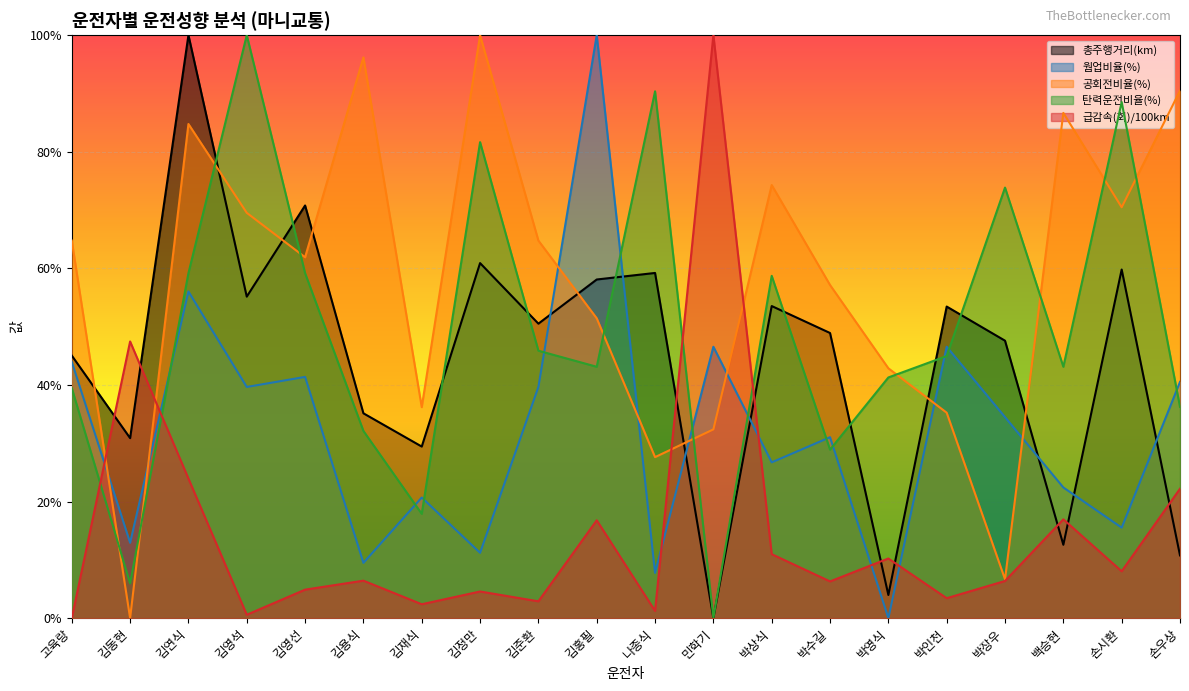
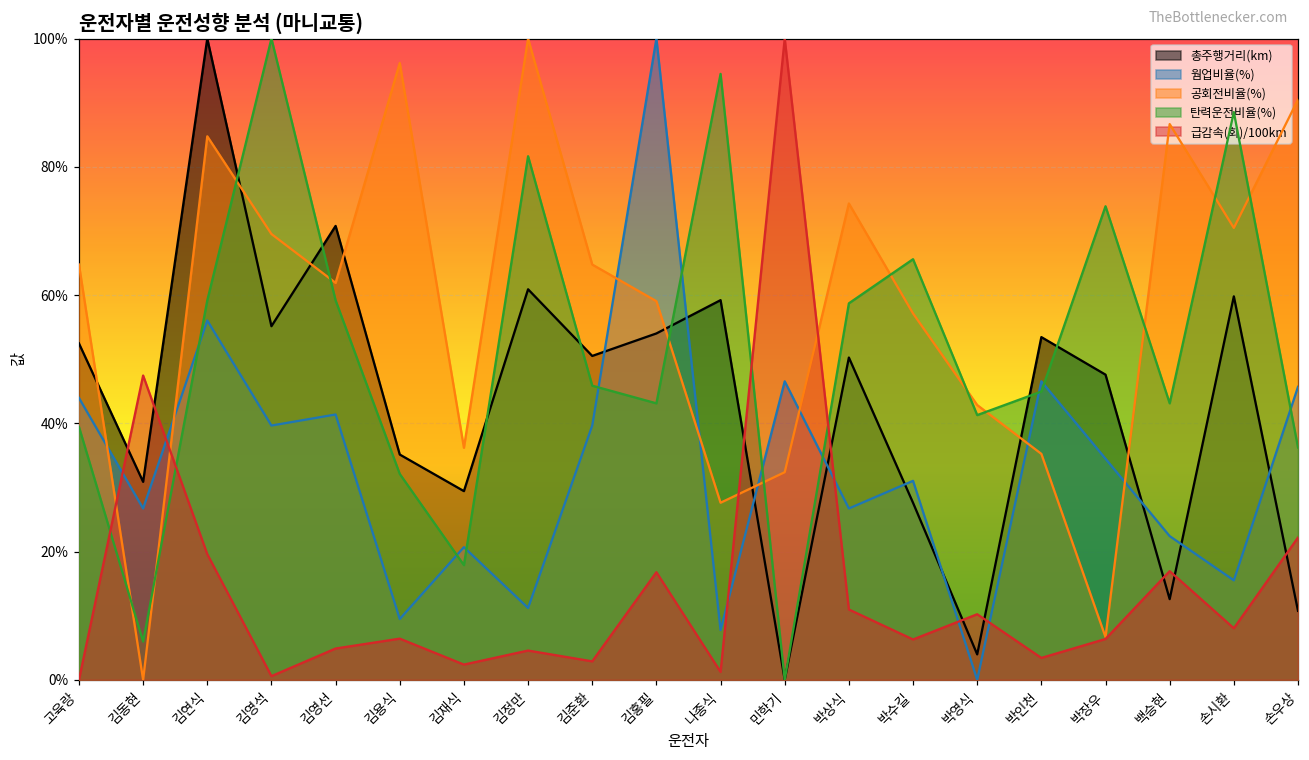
  {
    "총주행거리(km)": {
-     "고육랑": "45%",
+     "고육랑": "52%",
      "김동현": "31%",
      "김연식": "100%",
      "김영석": "55%",
      "김영선": "71%",
      "김용식": "35%",
      "김재식": "29%",
      "김정만": "61%",
      "김준환": "51%",
-     "김홍필": "58%",
+     "김홍필": "54%",
      "나종식": "59%",
-     "박상식": "54%",
-     "박수길": "49%",
+     "박상식": "50%",
+     "박수길": "28%",
      "박영식": "4%",
      "박인천": "53%",
      "박장우": "48%",
      "백승현": "13%",
      "손시환": "60%",
      "손우상": "11%"
    },
    "웜업비율(%)": {
      "고육랑": "44%",
-     "김동현": "13%",
+     "김동현": "27%",
      "김연식": "56%",
      "김영석": "40%",
      "김영선": "41%",
      "김용식": "9%",
      "김재식": "21%",
      "김정만": "11%",
      "김준환": "40%",
      "김홍필": "100%",
      "나종식": "8%",
      "민학기": "47%",
      "박상식": "27%",
      "박수길": "31%",
      "박영식": "0%",
      "박인천": "47%",
      "박장우": "34%",
      "백승현": "22%",
      "손시환": "16%",
-     "손우상": "41%"
+     "손우상": "46%"
    },
    "공회전비율(%)": {
      "고육랑": "65%",
      "김동현": "0%",
      "김연식": "85%",
      "김영석": "70%",
      "김영선": "62%",
      "김용식": "96%",
      "김재식": "36%",
      "김정만": "100%",
      "김준환": "65%",
-     "김홍필": "51%",
+     "김홍필": "59%",
      "나종식": "28%",
      "민학기": "32%",
      "박상식": "74%",
      "박수길": "57%",
      "박영식": "43%",
      "박인천": "35%",
      "손시환": "70%",
      "손우상": "90%"
    },
    "탄력운전비율(%)": {
      "고육랑": "39%",
      "김동현": "6%",
      "김연식": "59%",
      "김영석": "100%",
      "김영선": "59%",
      "김용식": "32%",
      "김재식": "18%",
      "김정만": "82%",
      "김준환": "46%",
      "김홍필": "43%",
-     "나종식": "90%",
+     "나종식": "94%",
      "박상식": "59%",
-     "박수길": "29%",
+     "박수길": "66%",
      "박영식": "41%",
      "박인천": "45%",
      "박장우": "74%",
      "백승현": "43%",
      "손우상": "36%"
    },
    "급감속(회)/100km": {
      "고육랑": "0%",
      "김동현": "47%",
-     "김연식": "24%",
+     "김연식": "20%",
      "김영석": "1%",
      "김영선": "5%",
      "김용식": "6%",
      "김재식": "2%",
      "김정만": "5%",
      "김준환": "3%",
      "김홍필": "17%",
      "나종식": "1%",
      "민학기": "100%",
      "박상식": "11%",
      "박수길": "6%",
      "박영식": "10%",
      "박인천": "3%",
      "백승현": "17%",
      "손시환": "8%",
      "손우상": "22%"
    }
  }
